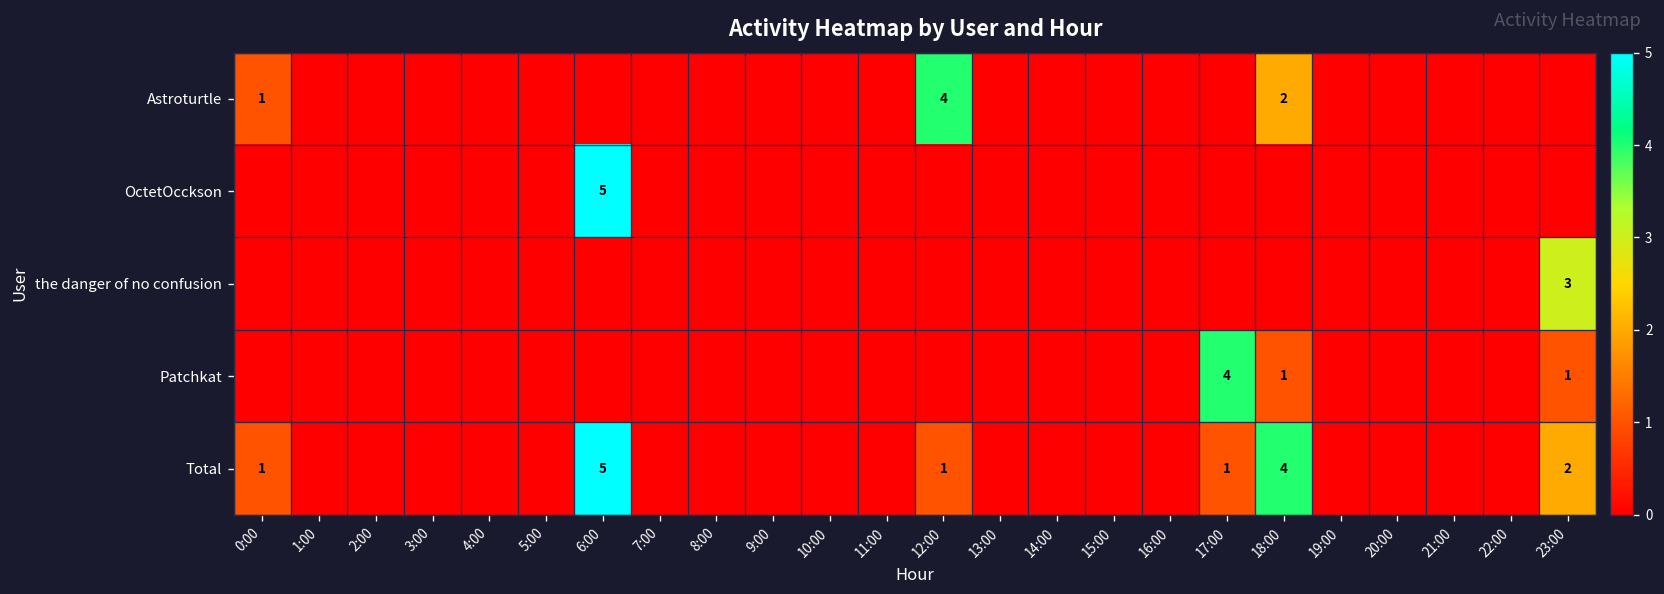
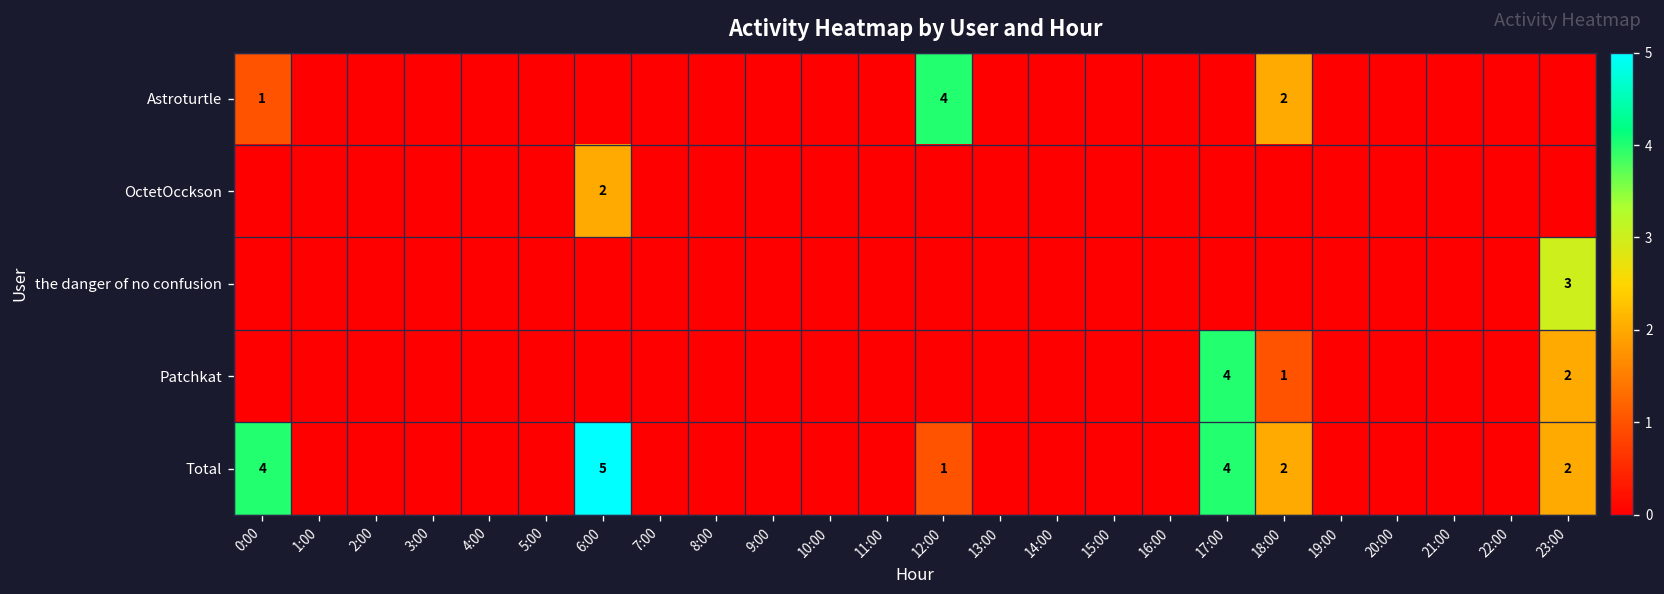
  {
    "Astroturtle": {
      "0:00": 1,
      "12:00": 4,
      "18:00": 2
    },
    "OctetOcckson": {
-     "6:00": 5
+     "6:00": 2
    },
    "the danger of no confusion": {
      "23:00": 3
    },
    "Patchkat": {
      "17:00": 4,
      "18:00": 1,
-     "23:00": 1
+     "23:00": 2
    },
    "Total": {
-     "0:00": 1,
+     "0:00": 4,
      "6:00": 5,
      "12:00": 1,
-     "17:00": 1,
-     "18:00": 4,
+     "17:00": 4,
+     "18:00": 2,
      "23:00": 2
    }
  }
